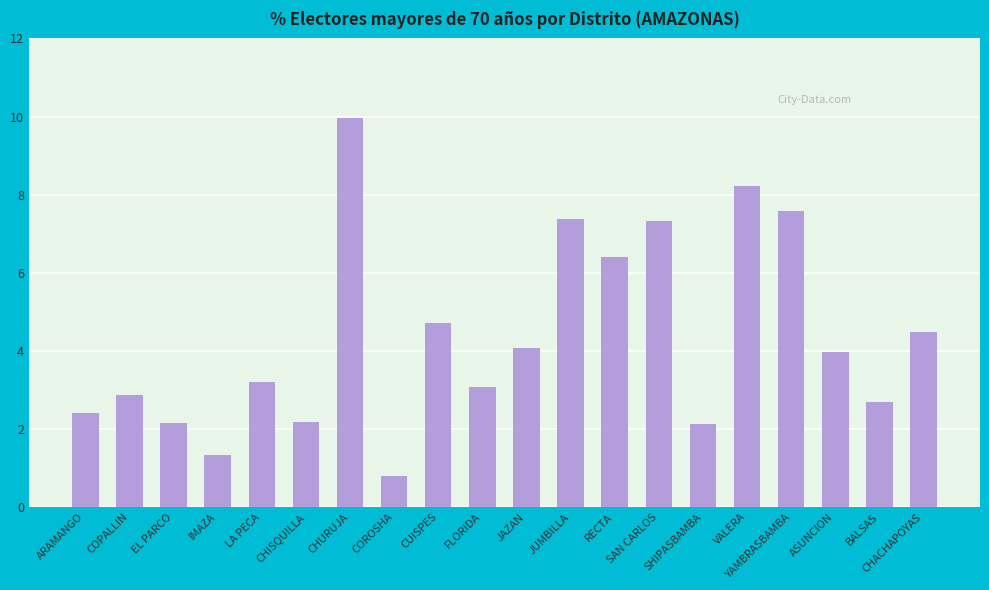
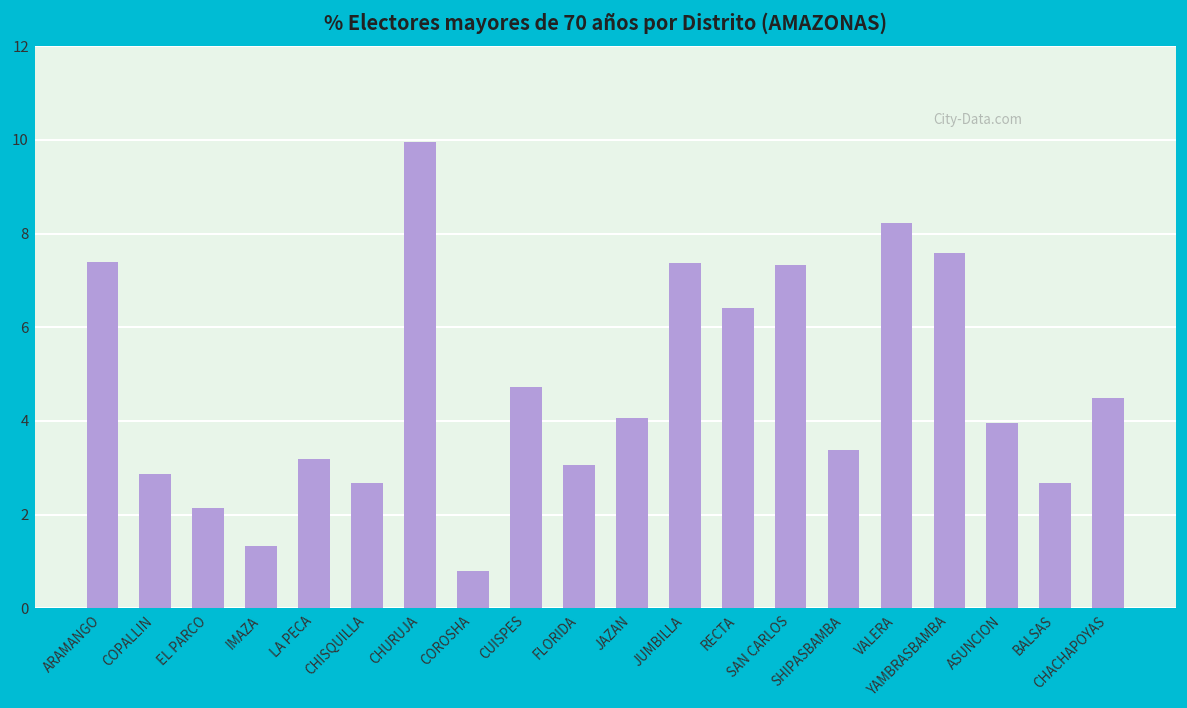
  {
-   "ARAMANGO": 2.4,
+   "ARAMANGO": 7.4,
    "COPALLIN": 2.9,
    "EL PARCO": 2.1,
    "IMAZA": 1.3,
    "LA PECA": 3.2,
-   "CHISQUILLA": 2.2,
+   "CHISQUILLA": 2.7,
    "CHURUJA": 10.0,
    "COROSHA": 0.8,
    "CUISPES": 4.7,
    "FLORIDA": 3.1,
    "JAZAN": 4.1,
    "JUMBILLA": 7.4,
    "RECTA": 6.4,
    "SAN CARLOS": 7.3,
-   "SHIPASBAMBA": 2.1,
+   "SHIPASBAMBA": 3.4,
    "VALERA": 8.2,
    "YAMBRASBAMBA": 7.6,
    "ASUNCION": 4.0,
    "BALSAS": 2.7,
    "CHACHAPOYAS": 4.5
  }
